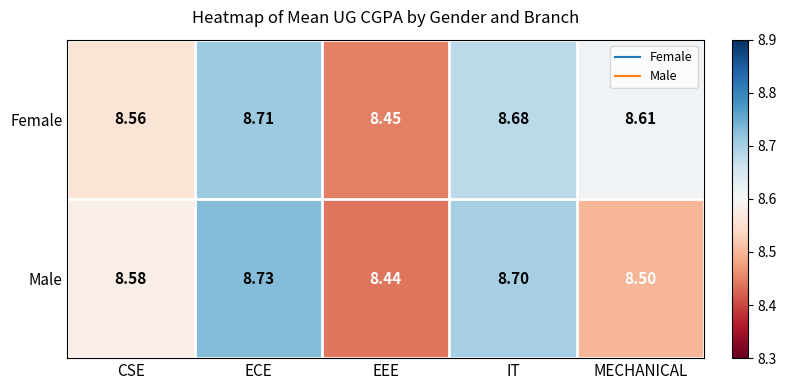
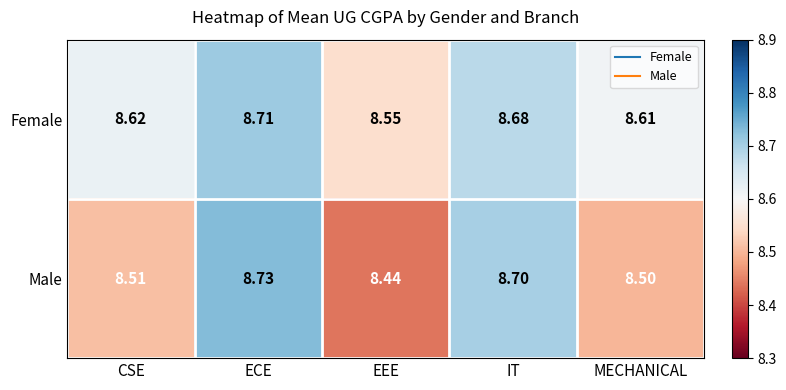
  {
    "Female": {
-     "CSE": 8.56,
+     "CSE": 8.62,
      "ECE": 8.71,
-     "EEE": 8.45,
+     "EEE": 8.55,
      "IT": 8.68,
      "MECHANICAL": 8.61
    },
    "Male": {
-     "CSE": 8.58,
+     "CSE": 8.51,
      "ECE": 8.73,
      "EEE": 8.44,
      "IT": 8.70,
      "MECHANICAL": 8.50
    }
  }
